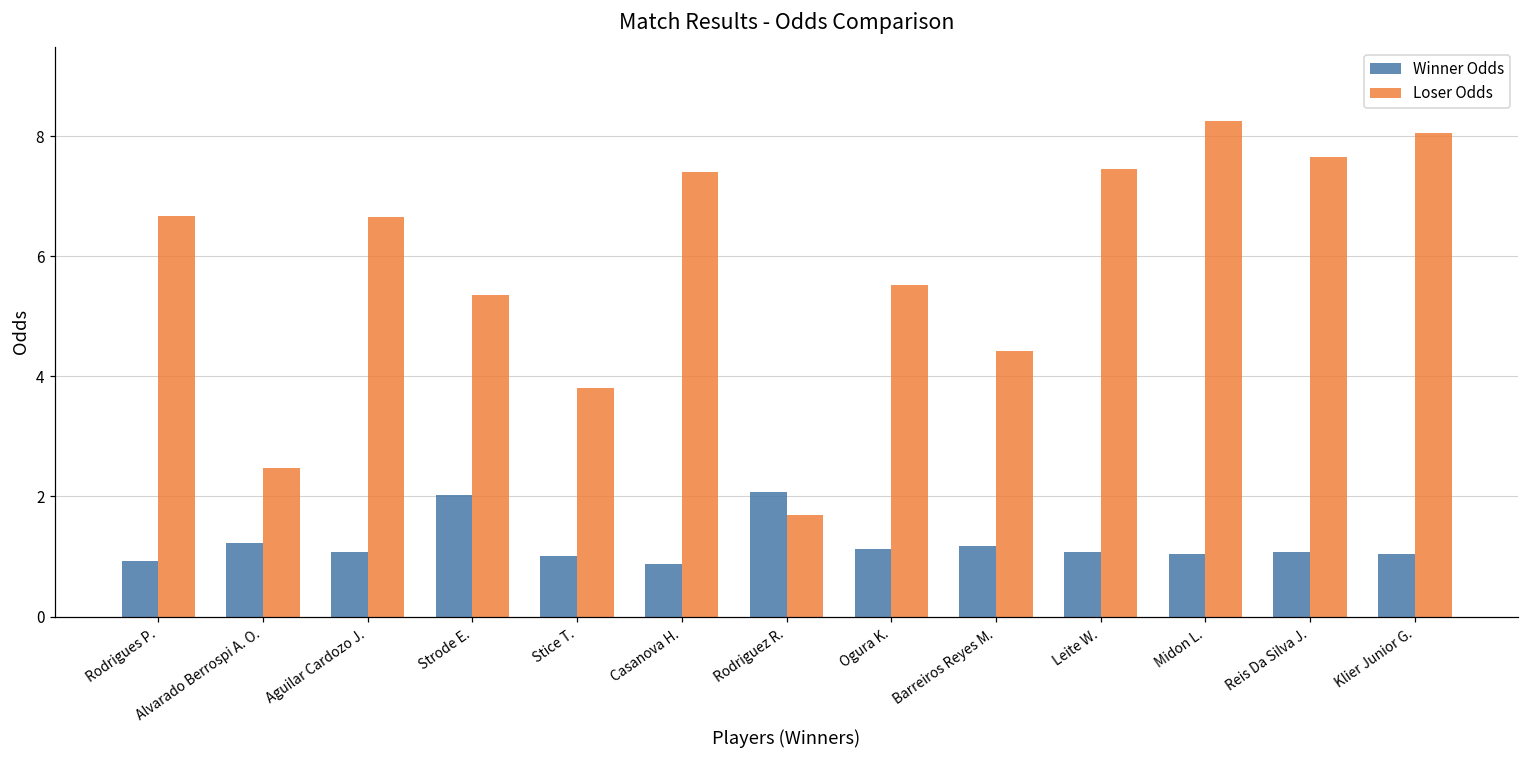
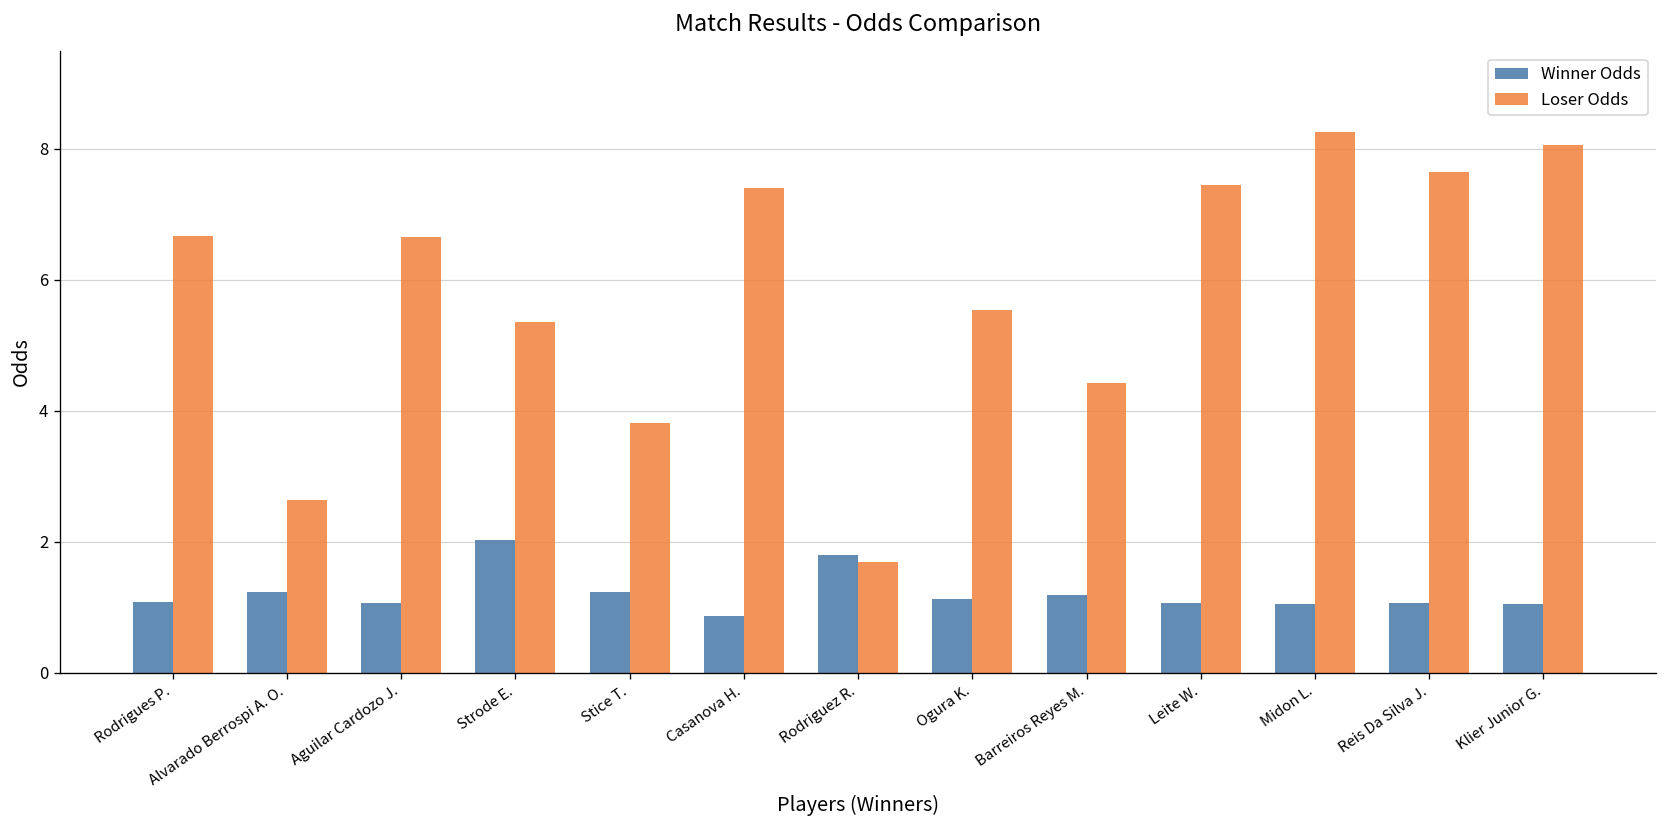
  {
    "Winner Odds": {
-     "Rodrigues P.": 0.9,
+     "Rodrigues P.": 1.1,
      "Alvarado Berrospi A. O.": 1.2,
      "Aguilar Cardozo J.": 1.1,
      "Strode E.": 2.0,
-     "Stice T.": 1.0,
+     "Stice T.": 1.2,
      "Casanova H.": 0.9,
-     "Rodriguez R.": 2.1,
+     "Rodriguez R.": 1.8,
      "Ogura K.": 1.1,
      "Barreiros Reyes M.": 1.2,
      "Leite W.": 1.1,
      "Midon L.": 1.1,
      "Reis Da Silva J.": 1.1,
      "Klier Junior G.": 1.1
    },
    "Loser Odds": {
      "Rodrigues P.": 6.7,
-     "Alvarado Berrospi A. O.": 2.5,
+     "Alvarado Berrospi A. O.": 2.6,
      "Aguilar Cardozo J.": 6.7,
      "Strode E.": 5.4,
      "Stice T.": 3.8,
      "Casanova H.": 7.4,
      "Rodriguez R.": 1.7,
      "Ogura K.": 5.5,
      "Barreiros Reyes M.": 4.4,
      "Leite W.": 7.5,
      "Midon L.": 8.3,
      "Reis Da Silva J.": 7.7,
      "Klier Junior G.": 8.1
    }
  }
